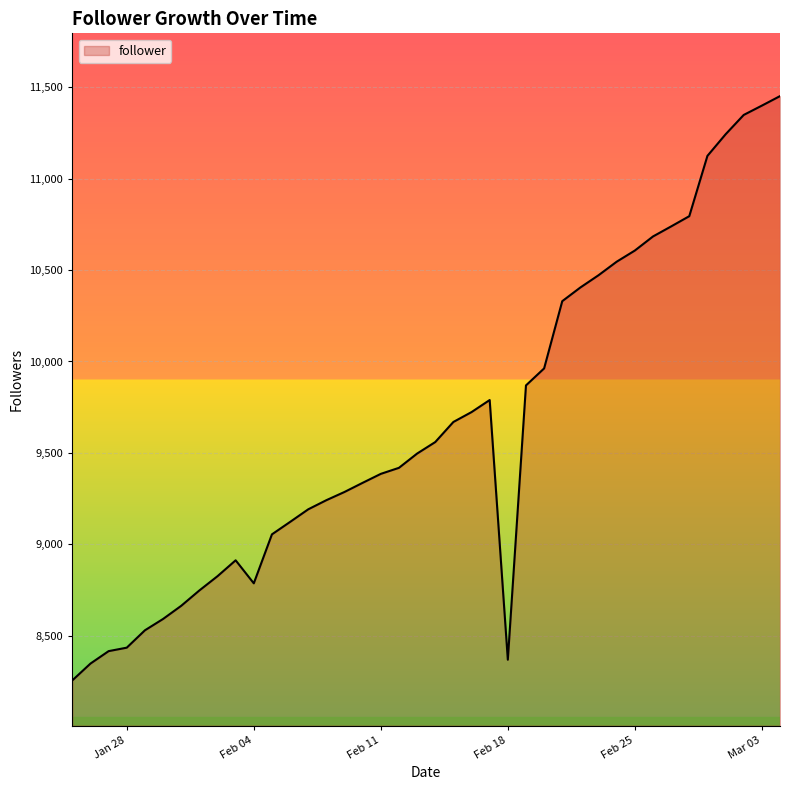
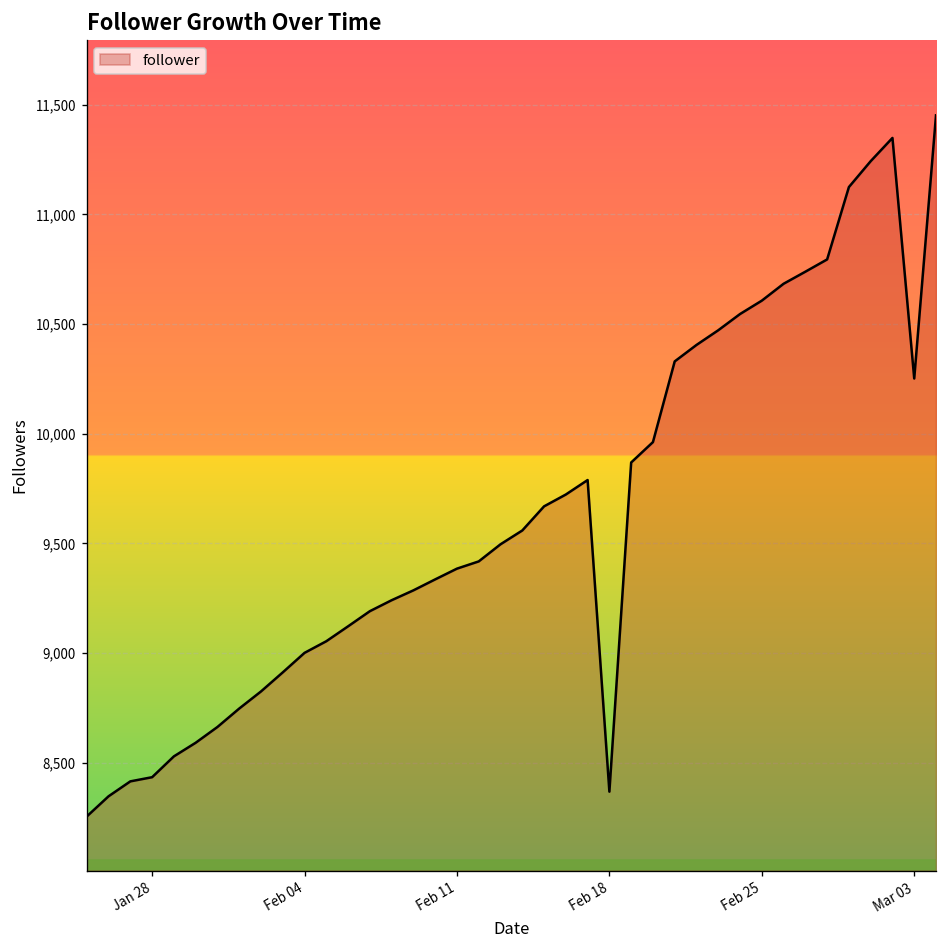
  {
    "Jan 28": "8,430",
-   "Feb 04": "8,790",
+   "Feb 04": "9,000",
    "Feb 11": "9,390",
    "Feb 18": "8,370",
    "Feb 25": "10,610",
-   "Mar 03": "11,400"
+   "Mar 03": "10,250"
  }
